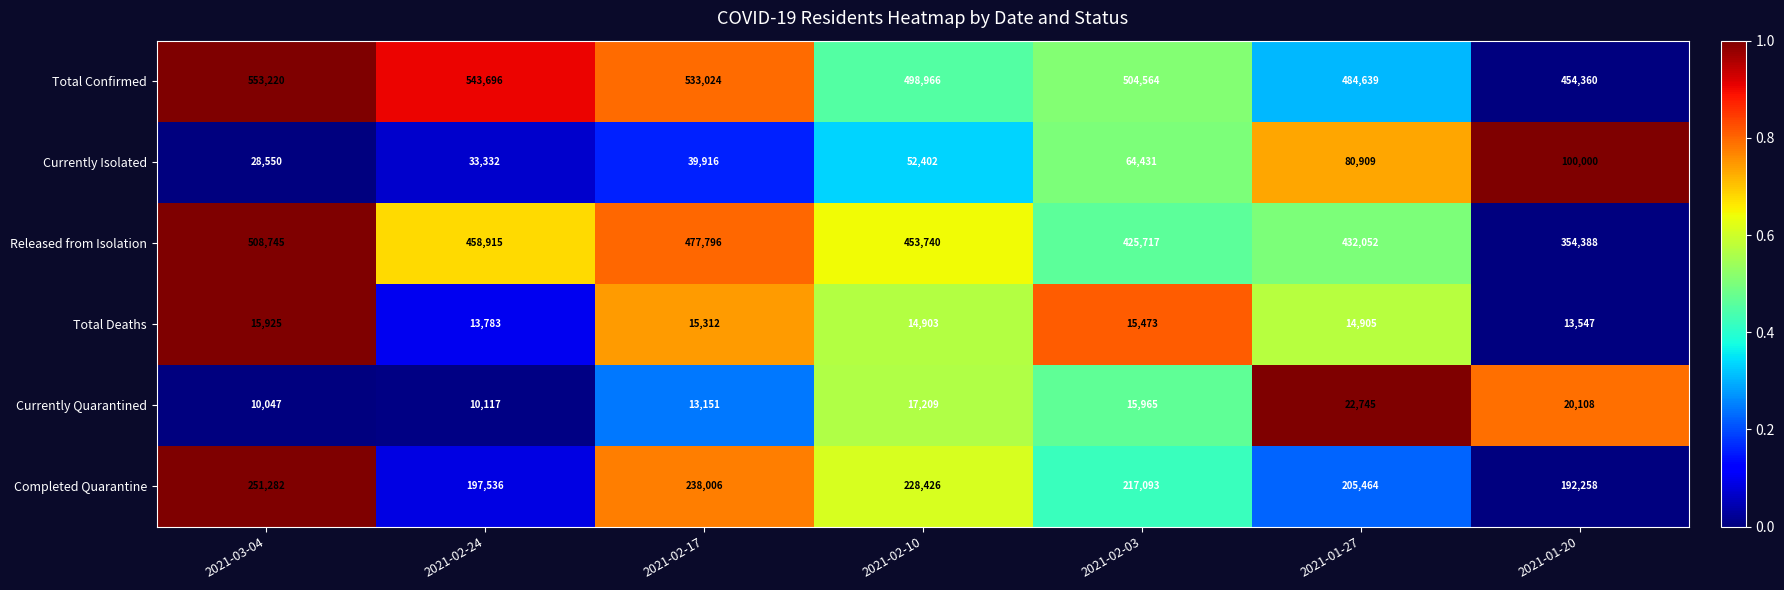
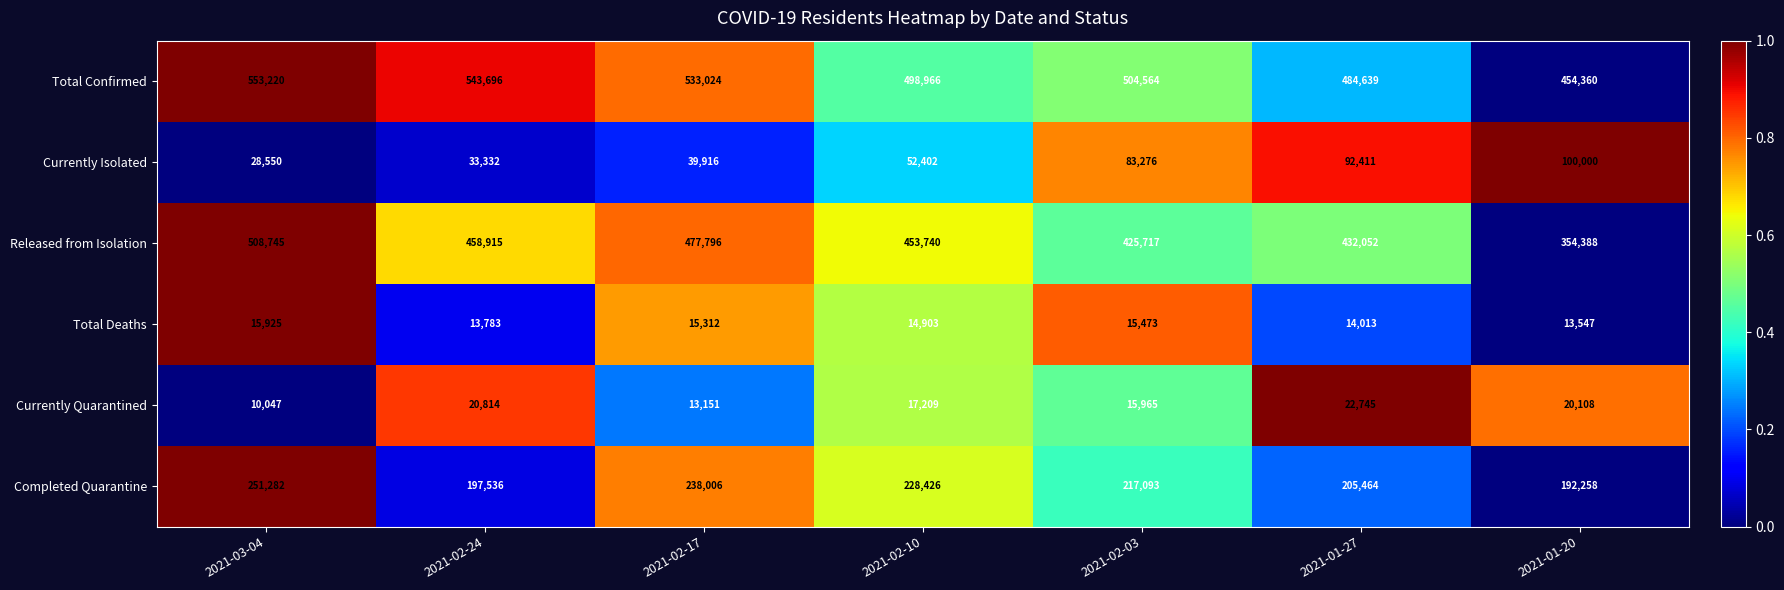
  {
    "Total Confirmed": {
      "2021-03-04": "553,220",
      "2021-02-24": "543,696",
      "2021-02-17": "533,024",
      "2021-02-10": "498,966",
      "2021-02-03": "504,564",
      "2021-01-27": "484,639",
      "2021-01-20": "454,360"
    },
    "Currently Isolated": {
      "2021-03-04": "28,550",
      "2021-02-24": "33,332",
      "2021-02-17": "39,916",
      "2021-02-10": "52,402",
-     "2021-02-03": "64,431",
-     "2021-01-27": "80,909",
+     "2021-02-03": "83,276",
+     "2021-01-27": "92,411",
      "2021-01-20": "100,000"
    },
    "Released from Isolation": {
      "2021-03-04": "508,745",
      "2021-02-24": "458,915",
      "2021-02-17": "477,796",
      "2021-02-10": "453,740",
      "2021-02-03": "425,717",
      "2021-01-27": "432,052",
      "2021-01-20": "354,388"
    },
    "Total Deaths": {
      "2021-03-04": "15,925",
      "2021-02-24": "13,783",
      "2021-02-17": "15,312",
      "2021-02-10": "14,903",
      "2021-02-03": "15,473",
-     "2021-01-27": "14,905",
+     "2021-01-27": "14,013",
      "2021-01-20": "13,547"
    },
    "Currently Quarantined": {
      "2021-03-04": "10,047",
-     "2021-02-24": "10,117",
+     "2021-02-24": "20,814",
      "2021-02-17": "13,151",
      "2021-02-10": "17,209",
      "2021-02-03": "15,965",
      "2021-01-27": "22,745",
      "2021-01-20": "20,108"
    },
    "Completed Quarantine": {
      "2021-03-04": "251,282",
      "2021-02-24": "197,536",
      "2021-02-17": "238,006",
      "2021-02-10": "228,426",
      "2021-02-03": "217,093",
      "2021-01-27": "205,464",
      "2021-01-20": "192,258"
    }
  }
